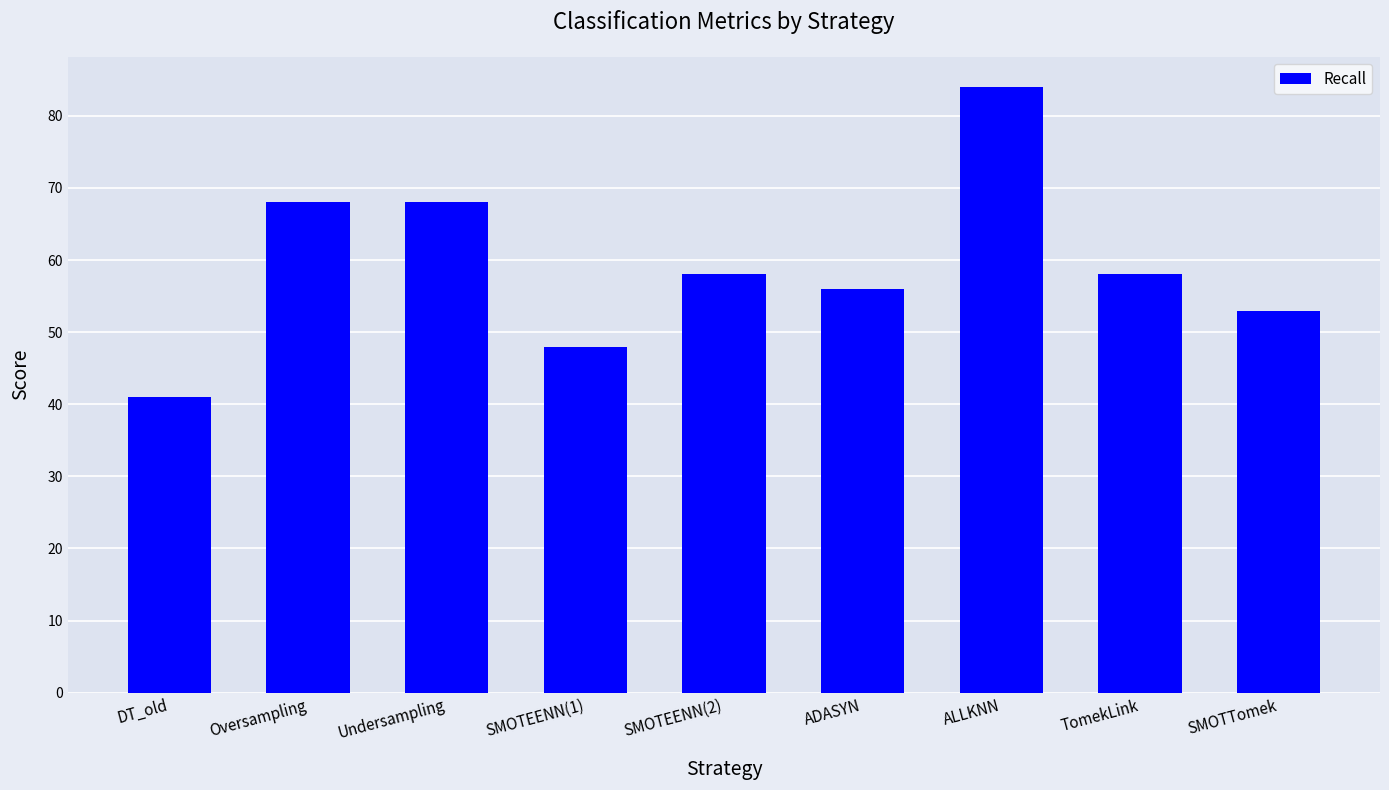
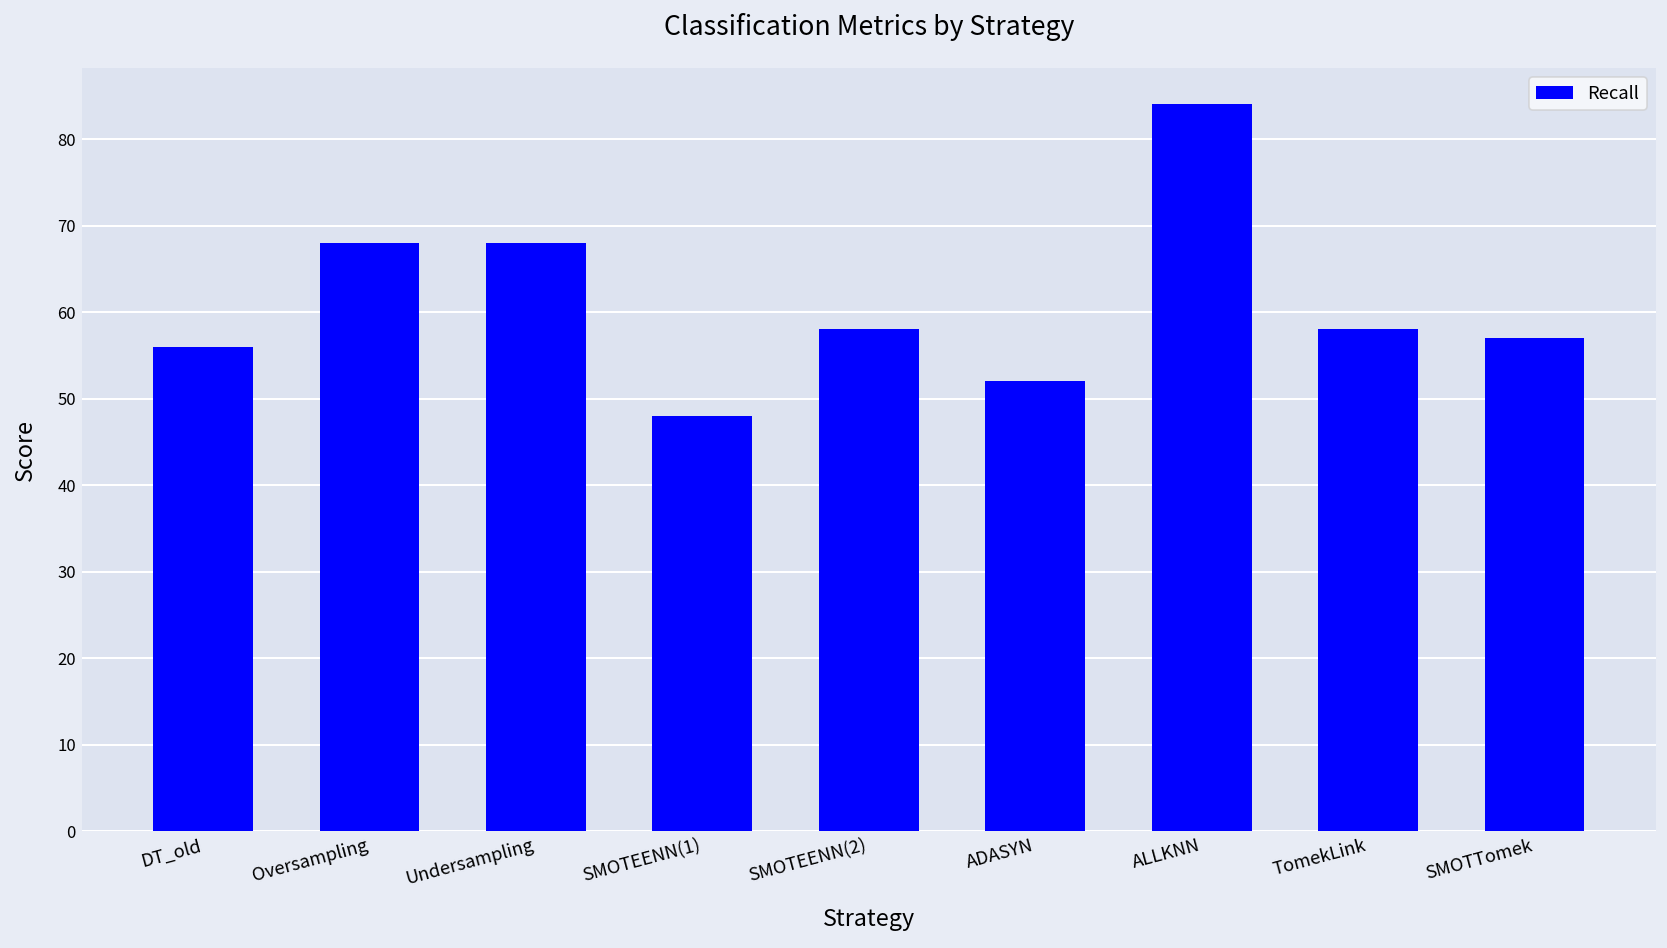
  {
-   "DT_old": 41,
+   "DT_old": 56,
    "Oversampling": 68,
    "Undersampling": 68,
    "SMOTEENN(1)": 48,
    "SMOTEENN(2)": 58,
-   "ADASYN": 56,
+   "ADASYN": 52,
    "ALLKNN": 84,
    "TomekLink": 58,
-   "SMOTTomek": 53
+   "SMOTTomek": 57
  }
